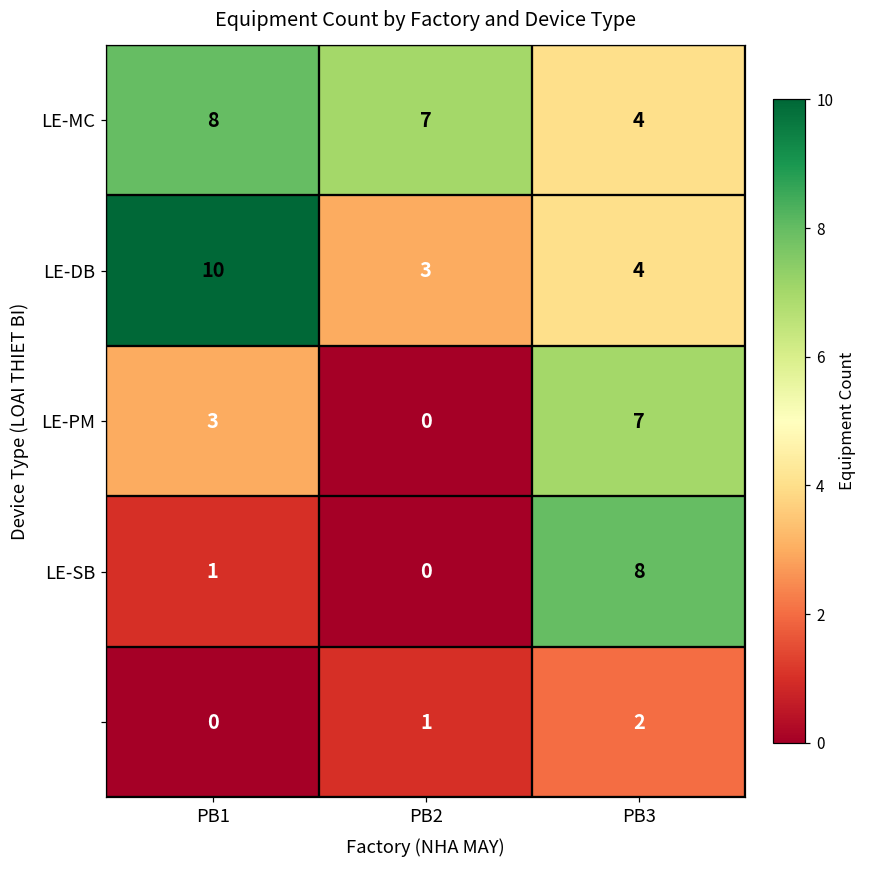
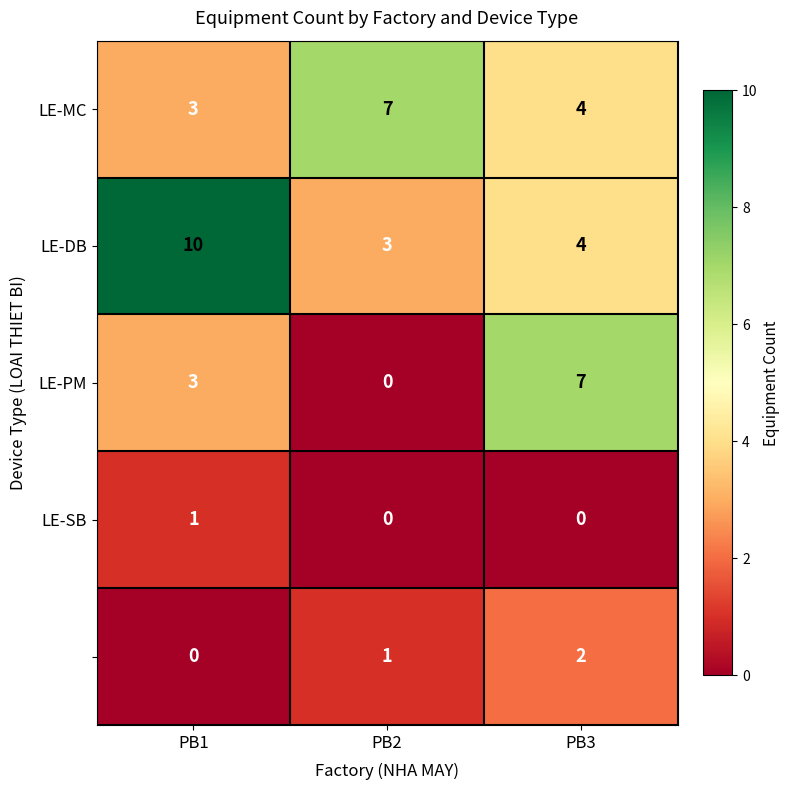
  {
    "LE-MC": {
-     "PB1": 8,
+     "PB1": 3,
      "PB2": 7,
      "PB3": 4
    },
    "LE-DB": {
      "PB1": 10,
      "PB2": 3,
      "PB3": 4
    },
    "LE-PM": {
      "PB1": 3,
      "PB2": 0,
      "PB3": 7
    },
    "LE-SB": {
      "PB1": 1,
      "PB2": 0,
-     "PB3": 8
+     "PB3": 0
    }
  }
